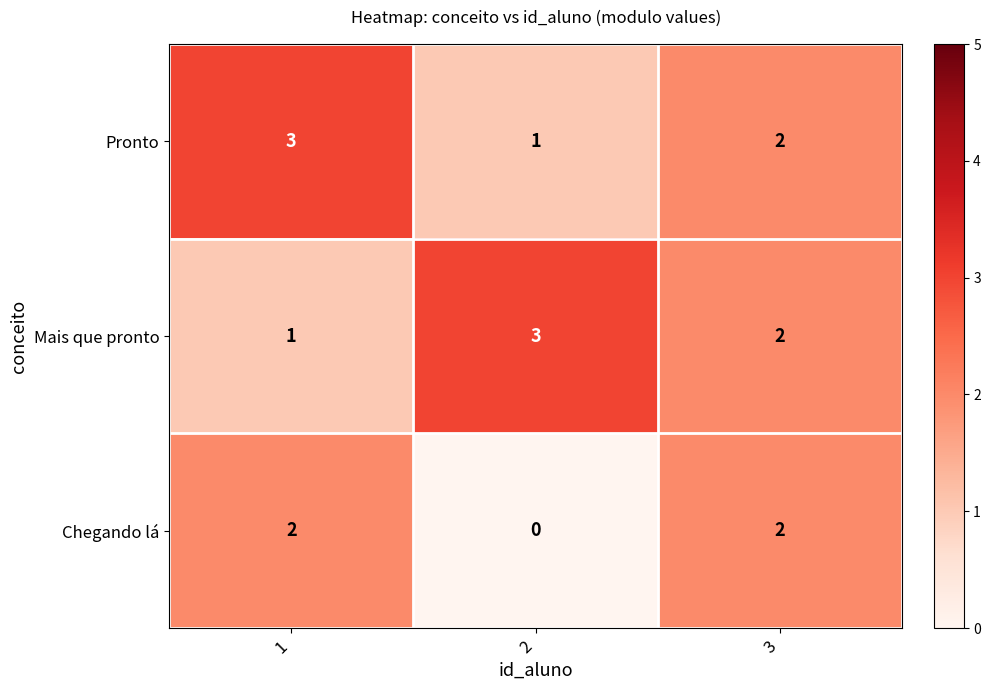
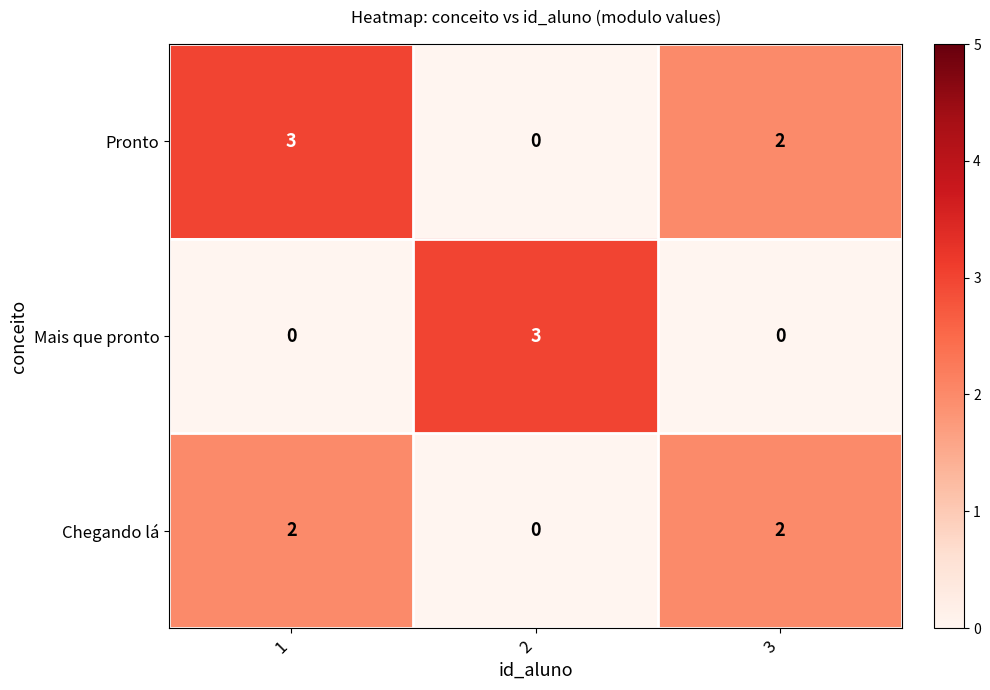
  {
    "Pronto": {
      "1": 3,
-     "2": 1,
+     "2": 0,
      "3": 2
    },
    "Mais que pronto": {
-     "1": 1,
+     "1": 0,
      "2": 3,
-     "3": 2
+     "3": 0
    },
    "Chegando lá": {
      "1": 2,
      "2": 0,
      "3": 2
    }
  }
